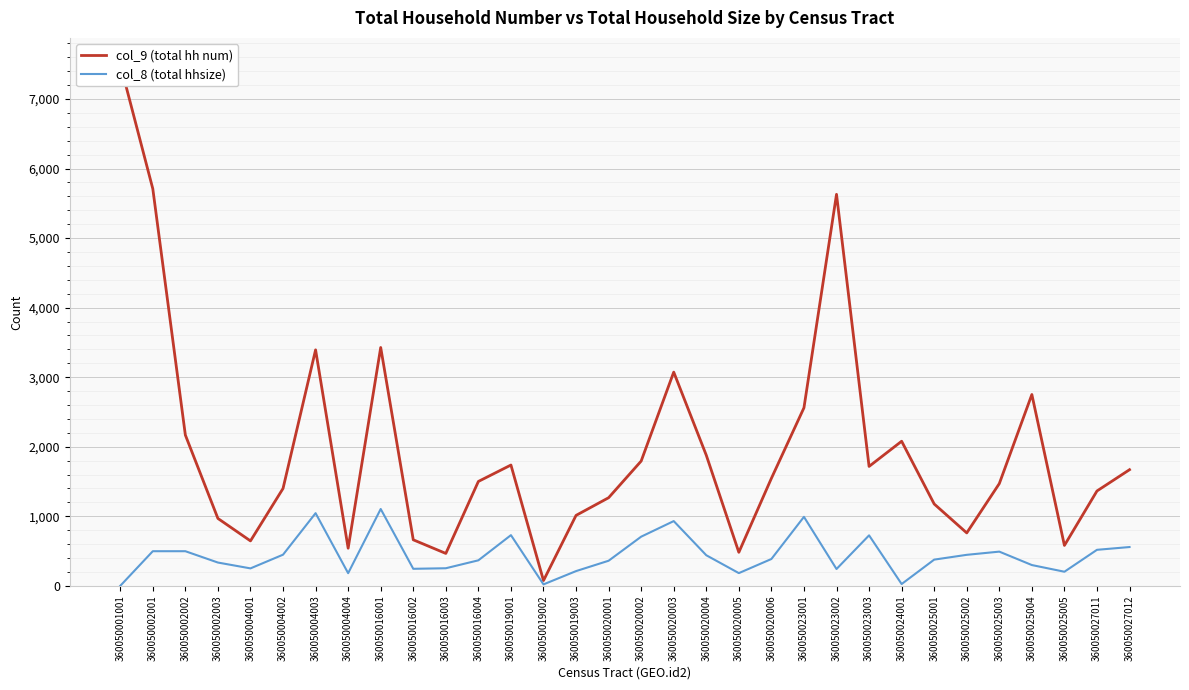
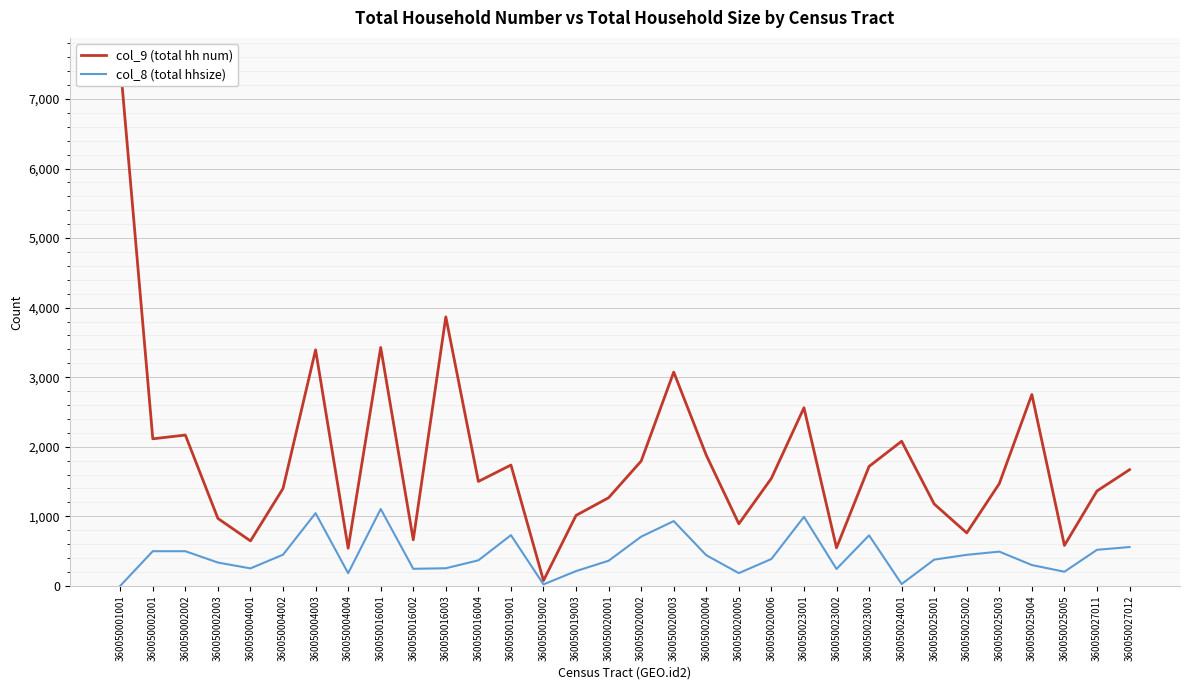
  {
    "col_9 (total hh num)": {
-     "360050002001": "5,700",
+     "360050002001": "2,100",
      "360050002002": "2,200",
      "360050002003": "1,000",
      "360050004001": "600",
      "360050004002": "1,400",
      "360050004003": "3,400",
      "360050004004": "500",
      "360050016001": "3,400",
      "360050016002": "700",
-     "360050016003": "500",
+     "360050016003": "3,900",
      "360050016004": "1,500",
      "360050019001": "1,700",
      "360050019002": "100",
      "360050019003": "1,000",
      "360050020001": "1,300",
      "360050020002": "1,800",
      "360050020003": "3,100",
      "360050020004": "1,900",
-     "360050020005": "500",
+     "360050020005": "900",
      "360050020006": "1,500",
      "360050023001": "2,600",
-     "360050023002": "5,600",
+     "360050023002": "500",
      "360050023003": "1,700",
      "360050024001": "2,100",
      "360050025001": "1,200",
      "360050025002": "800",
      "360050025003": "1,500",
      "360050025004": "2,800",
      "360050025005": "600",
      "360050027011": "1,400",
      "360050027012": "1,700"
    },
    "col_8 (total hhsize)": {
      "360050001001": "0",
      "360050002001": "500",
      "360050002002": "500",
      "360050002003": "300",
      "360050004001": "300",
      "360050004002": "400",
      "360050004003": "1,000",
      "360050004004": "200",
      "360050016001": "1,100",
      "360050016002": "200",
      "360050016003": "300",
      "360050016004": "400",
      "360050019001": "700",
      "360050019002": "0",
      "360050019003": "200",
      "360050020001": "400",
      "360050020002": "700",
      "360050020003": "900",
      "360050020004": "400",
      "360050020005": "200",
      "360050020006": "400",
      "360050023001": "1,000",
      "360050023002": "200",
      "360050023003": "700",
      "360050024001": "0",
      "360050025001": "400",
      "360050025002": "400",
      "360050025003": "500",
      "360050025004": "300",
      "360050025005": "200",
      "360050027011": "500",
      "360050027012": "600"
    }
  }
